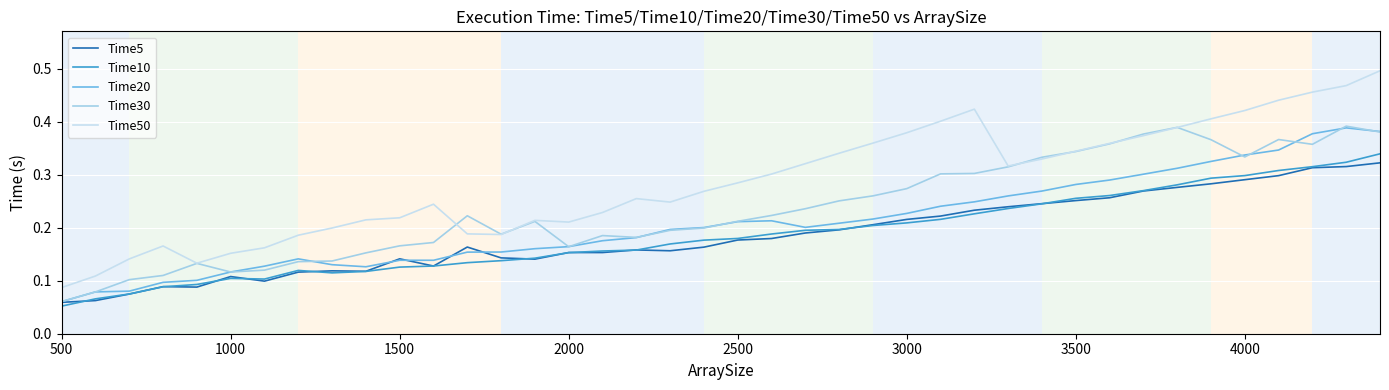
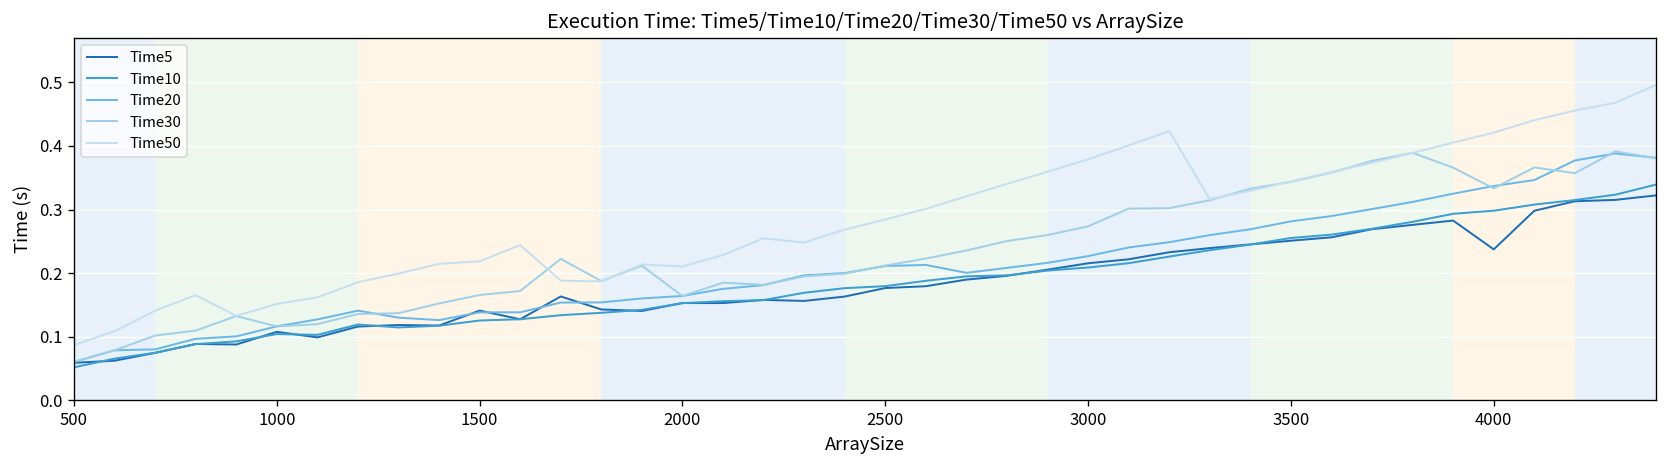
  {
    "Time5": {
      "3000": 0.22,
-     "4000": 0.29
+     "4000": 0.24
    }
  }
